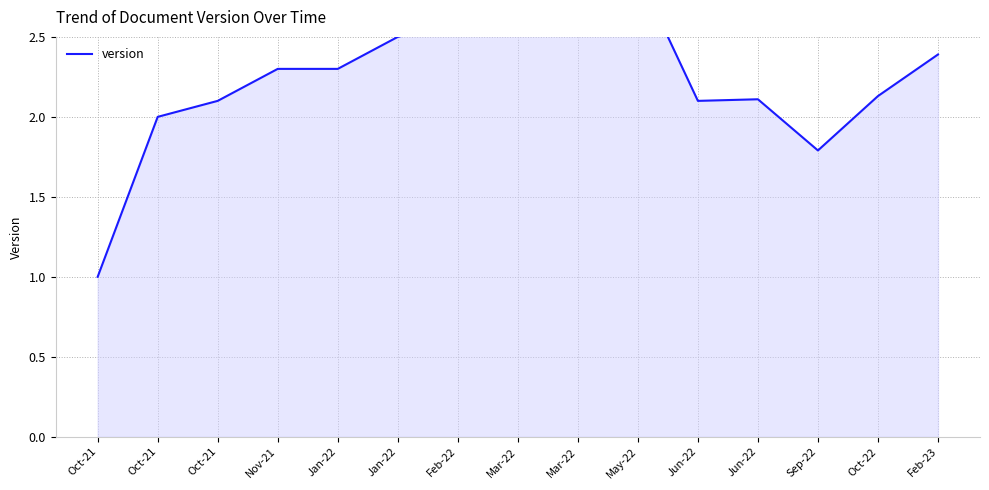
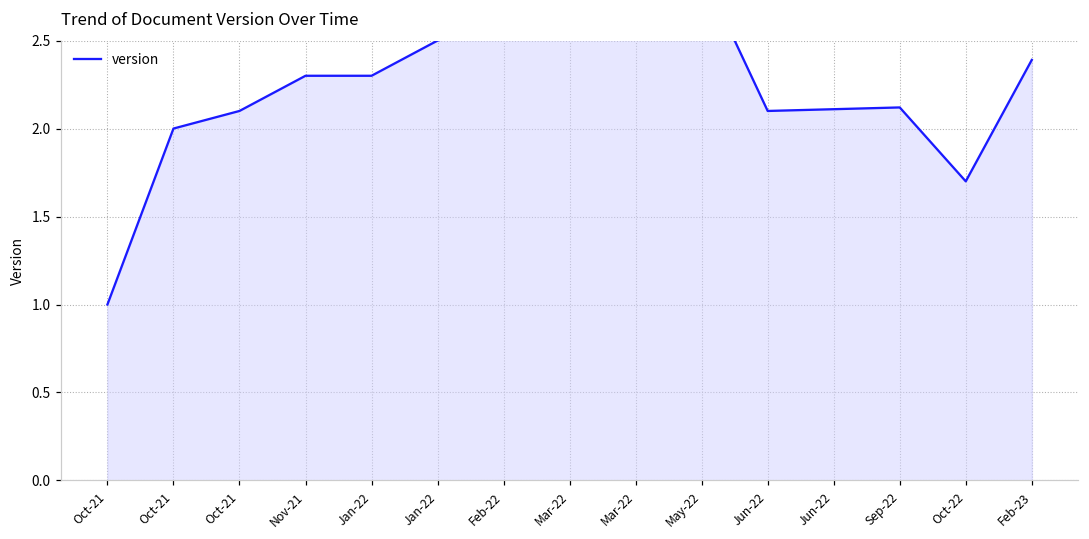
  {
    "Nov-21": 2.30,
-   "Sep-22": 1.79,
-   "Oct-22": 2.13,
+   "Sep-22": 2.12,
+   "Oct-22": 1.70,
    "Feb-23": 2.39
  }
